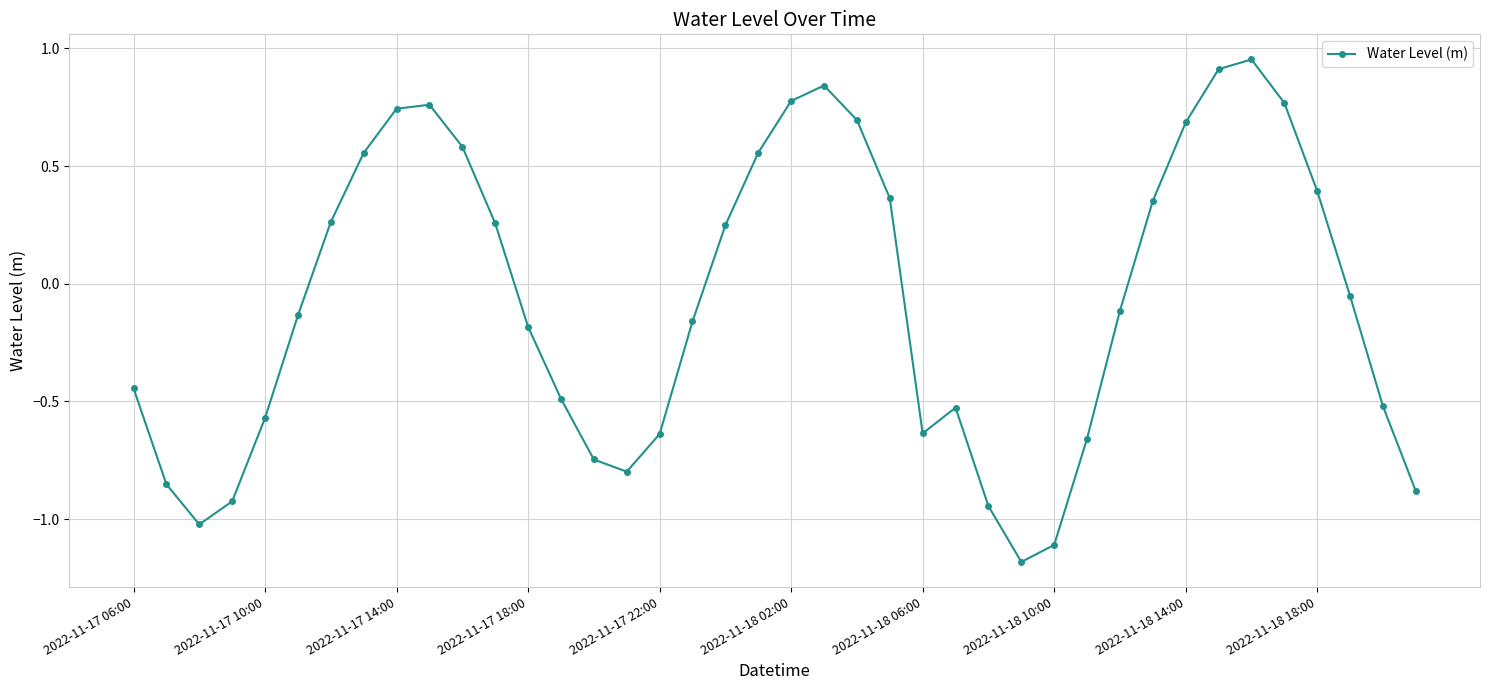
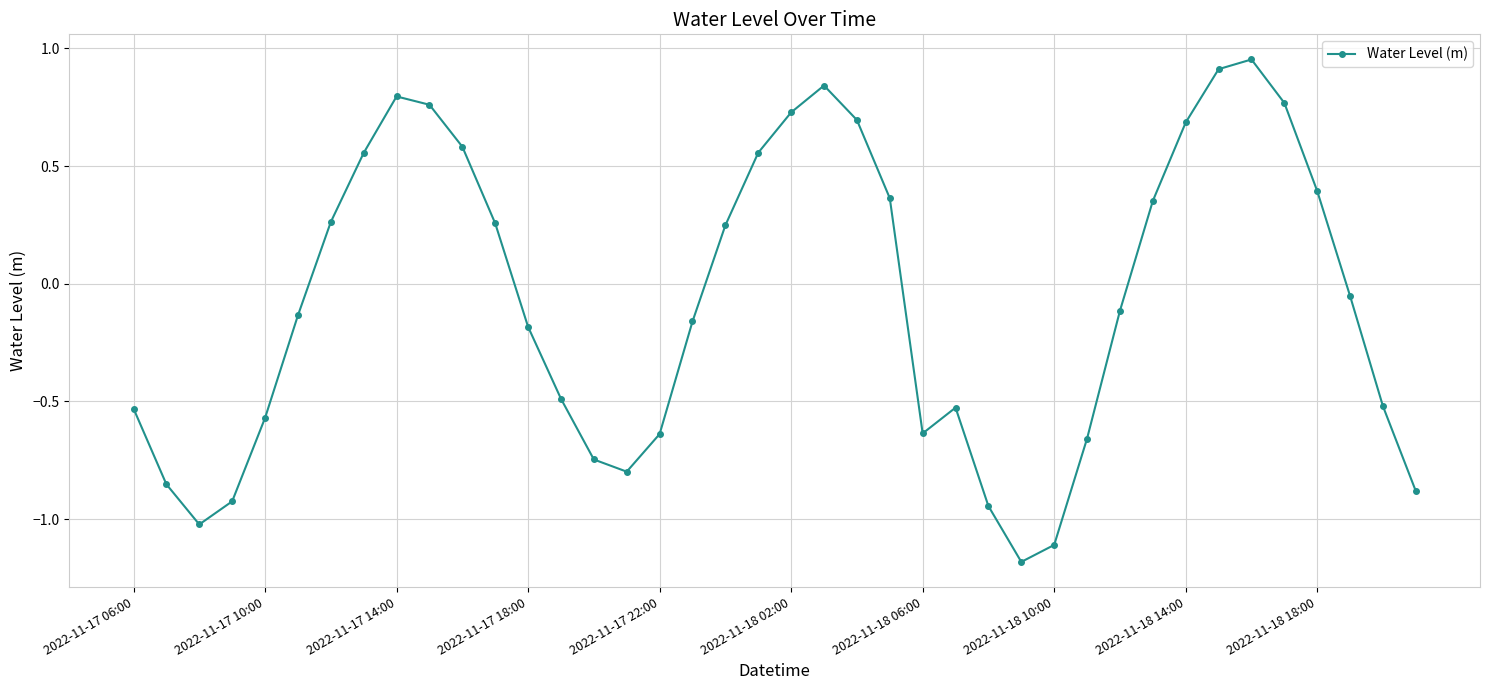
  {
-   "2022-11-17 06:00": -0.44,
+   "2022-11-17 06:00": -0.53,
    "2022-11-17 10:00": -0.57,
-   "2022-11-17 14:00": 0.74,
+   "2022-11-17 14:00": 0.80,
    "2022-11-17 18:00": -0.18,
    "2022-11-17 22:00": -0.64,
-   "2022-11-18 02:00": 0.78,
+   "2022-11-18 02:00": 0.73,
    "2022-11-18 06:00": -0.64,
    "2022-11-18 10:00": -1.11,
    "2022-11-18 14:00": 0.69,
    "2022-11-18 18:00": 0.39
  }
